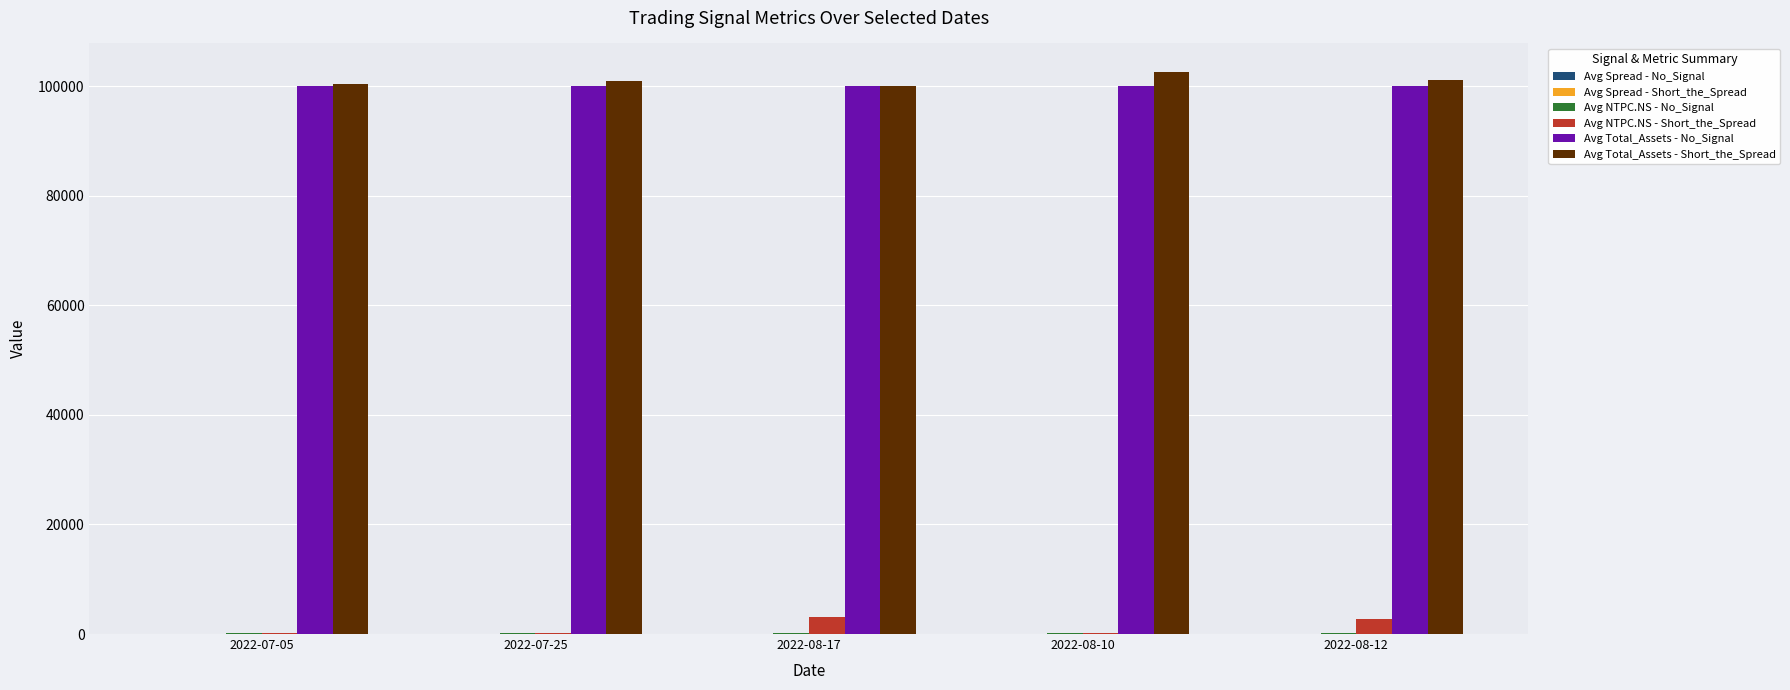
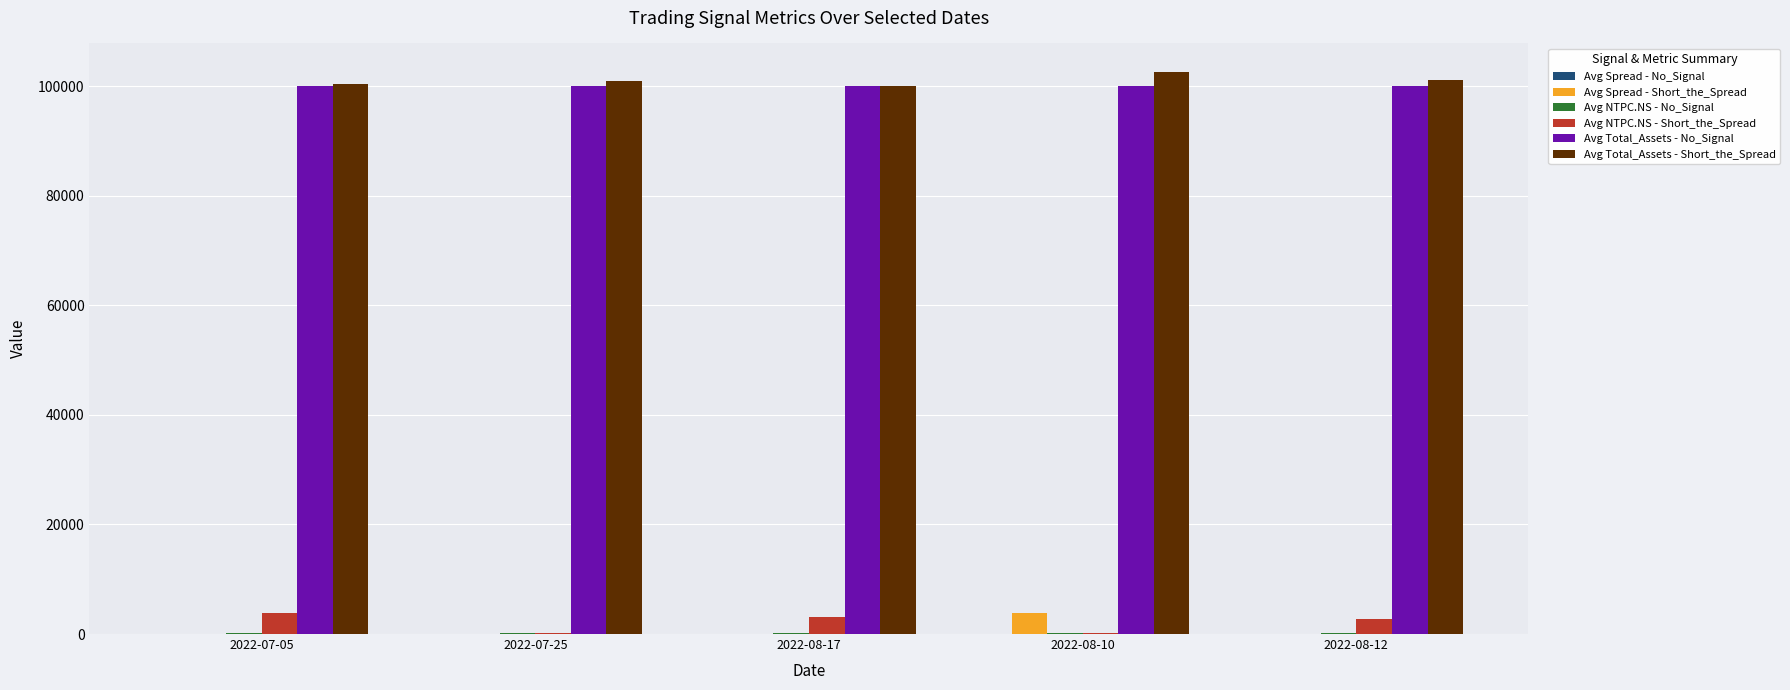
  {
    "Avg Spread - Short_the_Spread": {
-     "2022-08-10": 0
+     "2022-08-10": 4000
    },
    "Avg NTPC.NS - Short_the_Spread": {
-     "2022-07-05": 0,
+     "2022-07-05": 4000,
      "2022-08-17": 3000,
      "2022-08-12": 3000
    },
    "Avg Total_Assets - No_Signal": {
      "2022-07-05": 100000,
      "2022-07-25": 100000,
      "2022-08-17": 100000,
      "2022-08-10": 100000,
      "2022-08-12": 100000
    },
    "Avg Total_Assets - Short_the_Spread": {
      "2022-07-05": 100000,
      "2022-07-25": 101000,
      "2022-08-17": 100000,
      "2022-08-10": 103000,
      "2022-08-12": 101000
    }
  }
